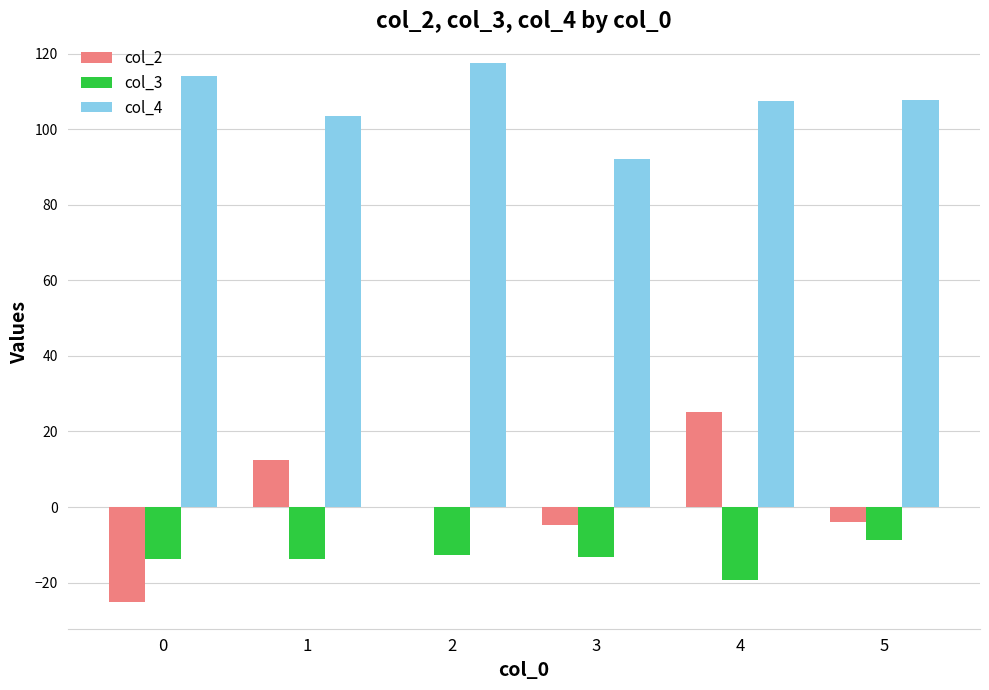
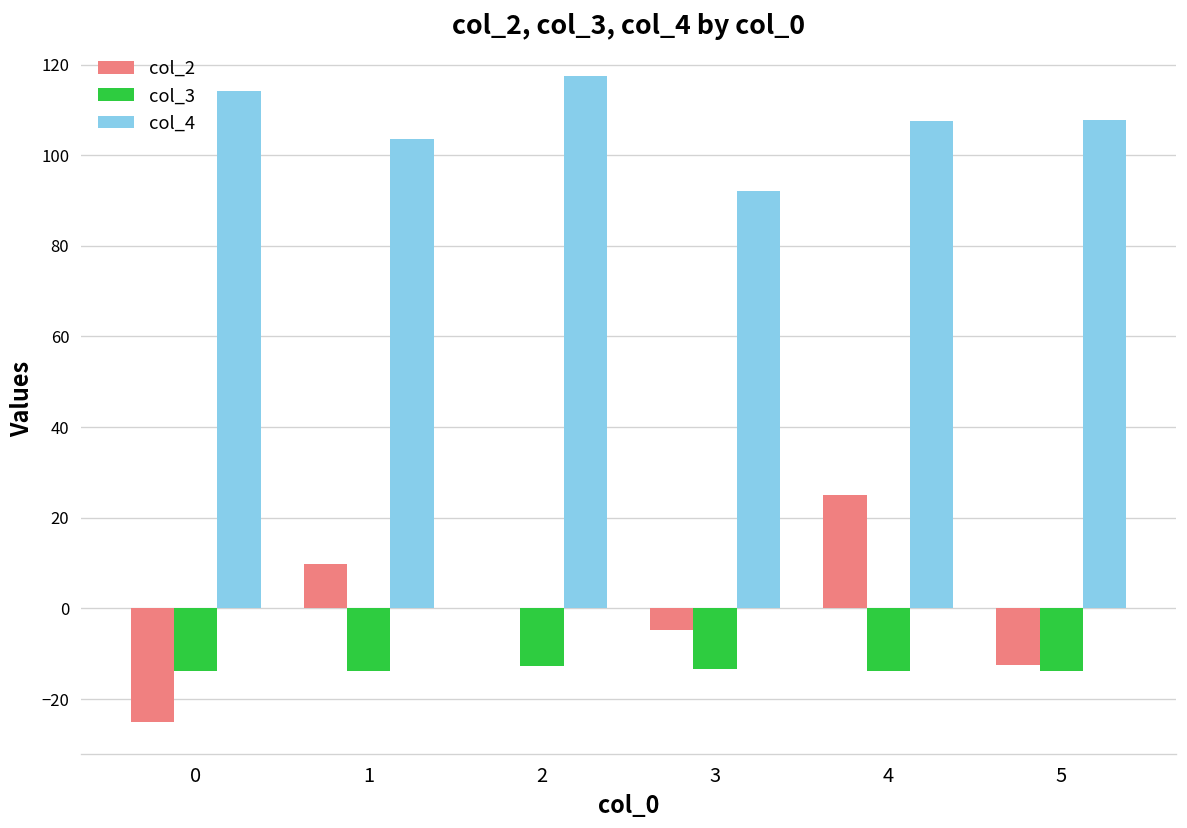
  {
    "col_2": {
      "0": -25,
-     "1": 13,
+     "1": 10,
      "2": 0,
      "3": -5,
      "4": 25,
-     "5": -4
+     "5": -13
    },
    "col_3": {
      "0": -14,
      "1": -14,
      "2": -13,
      "3": -13,
-     "4": -19,
-     "5": -9
+     "4": -14,
+     "5": -14
    },
    "col_4": {
      "0": 114,
      "1": 104,
      "2": 118,
      "3": 92,
      "4": 108,
      "5": 108
    }
  }
